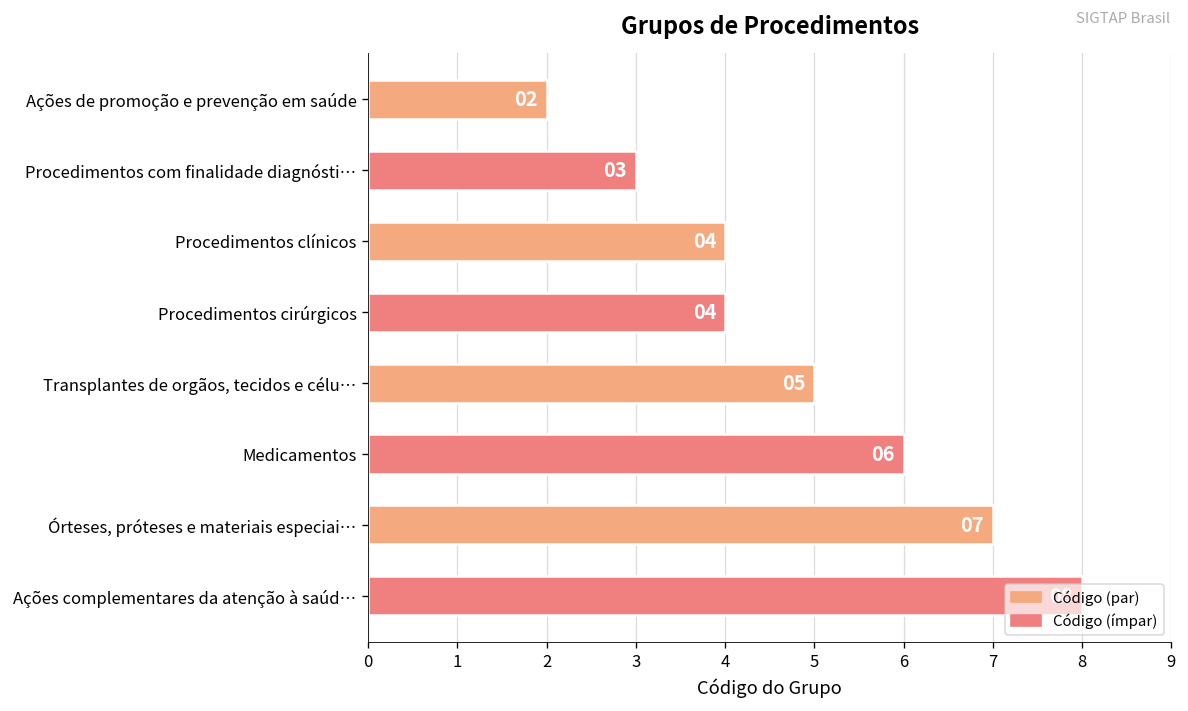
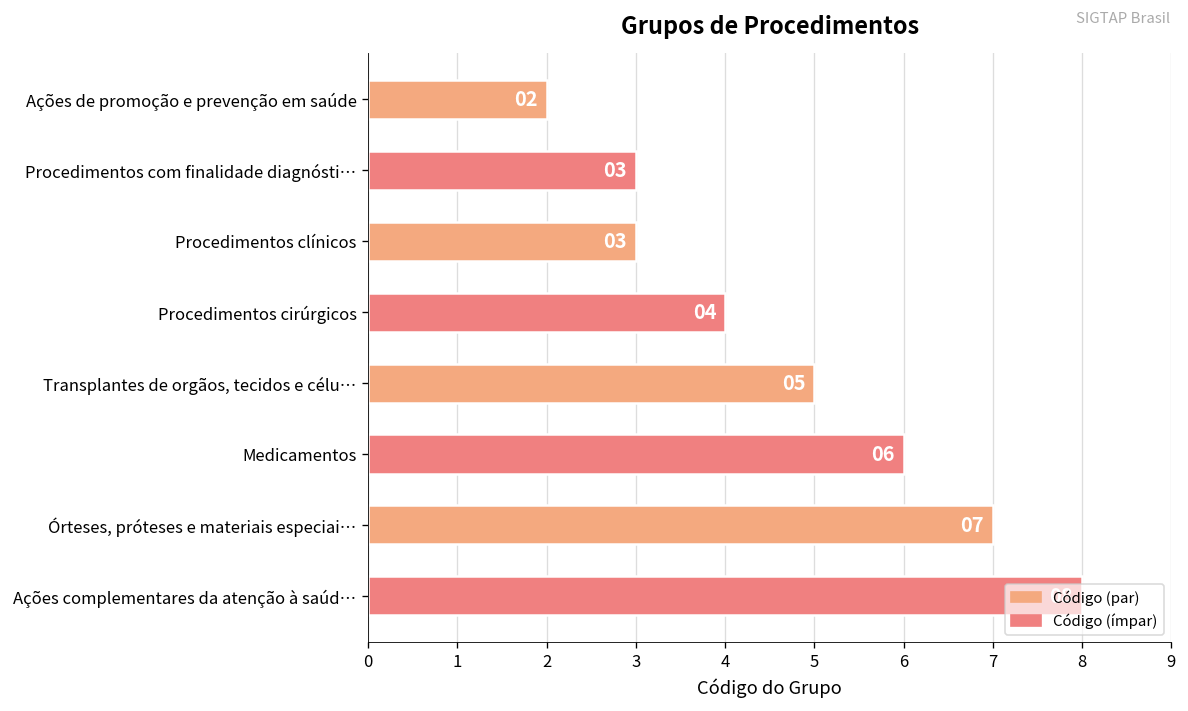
  {
    "Ações de promoção e prevenção em saúde": "02",
    "Procedimentos com finalidade diagnósti…": "03",
-   "Procedimentos clínicos": "04",
+   "Procedimentos clínicos": "03",
    "Procedimentos cirúrgicos": "04",
    "Transplantes de orgãos, tecidos e célu…": "05",
    "Medicamentos": "06",
    "Órteses, próteses e materiais especiai…": "07"
  }
